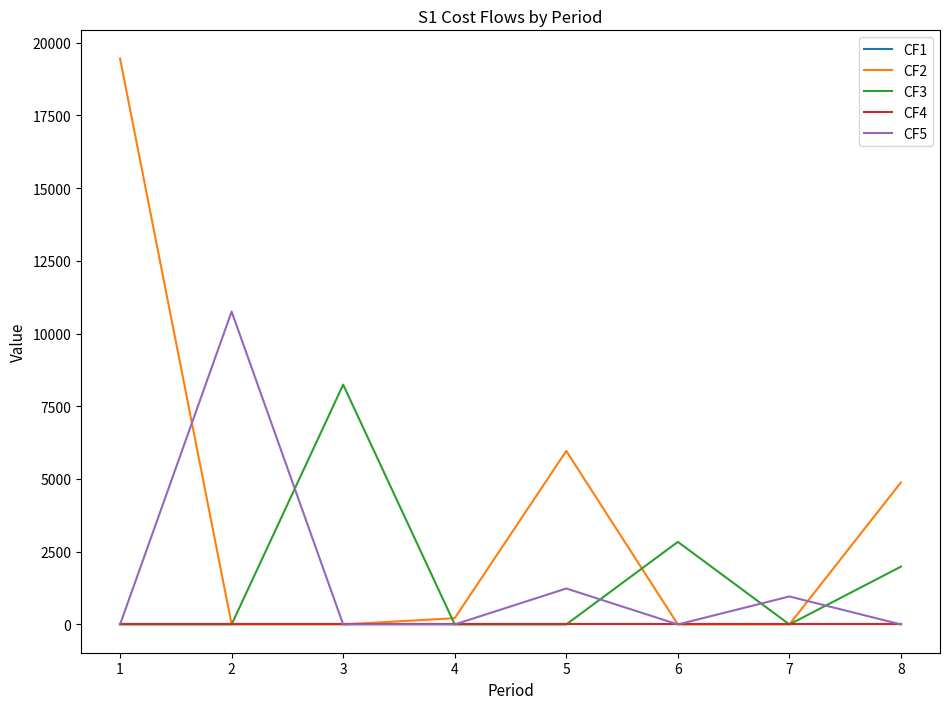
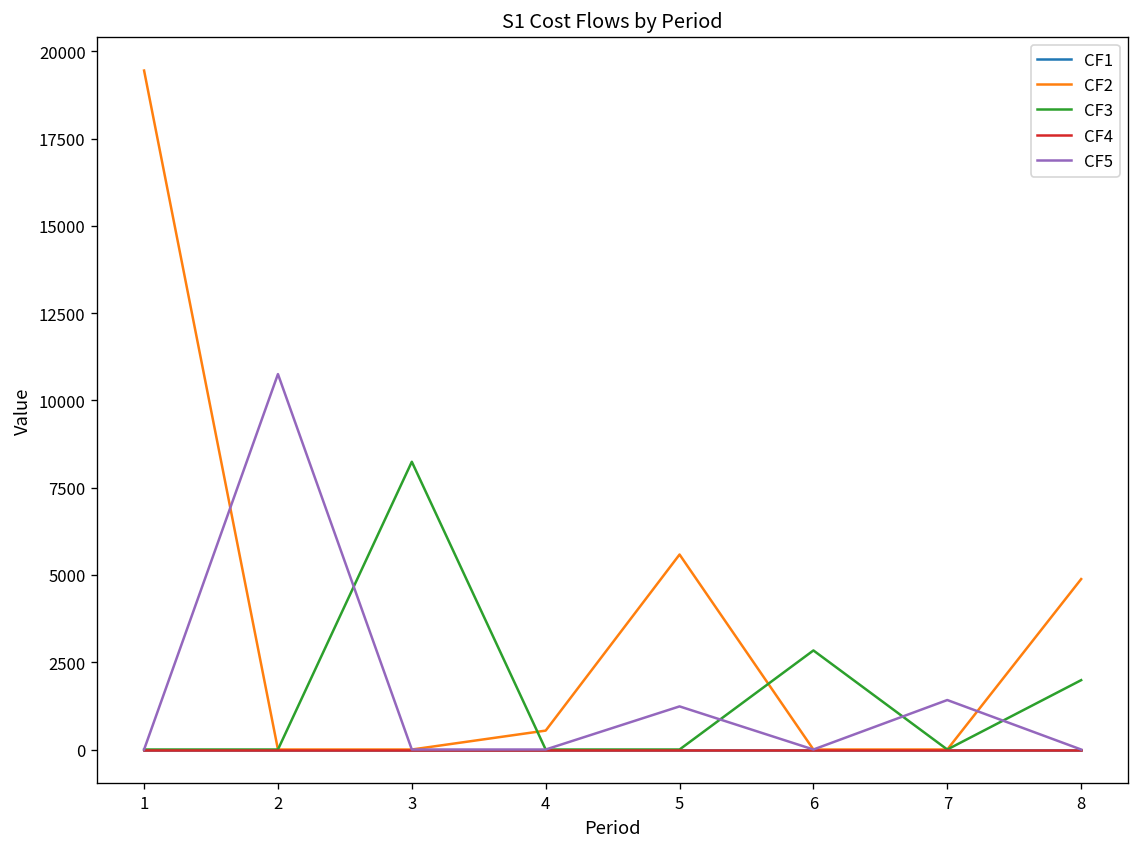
  {
    "CF2": {
      "1": 19500,
-     "4": 200,
-     "5": 6000,
+     "4": 500,
+     "5": 5600,
      "8": 4900
    },
    "CF3": {
      "3": 8200,
      "6": 2800,
      "8": 2000
    },
    "CF5": {
      "2": 10800,
      "5": 1200,
-     "7": 1000
+     "7": 1400
    }
  }
